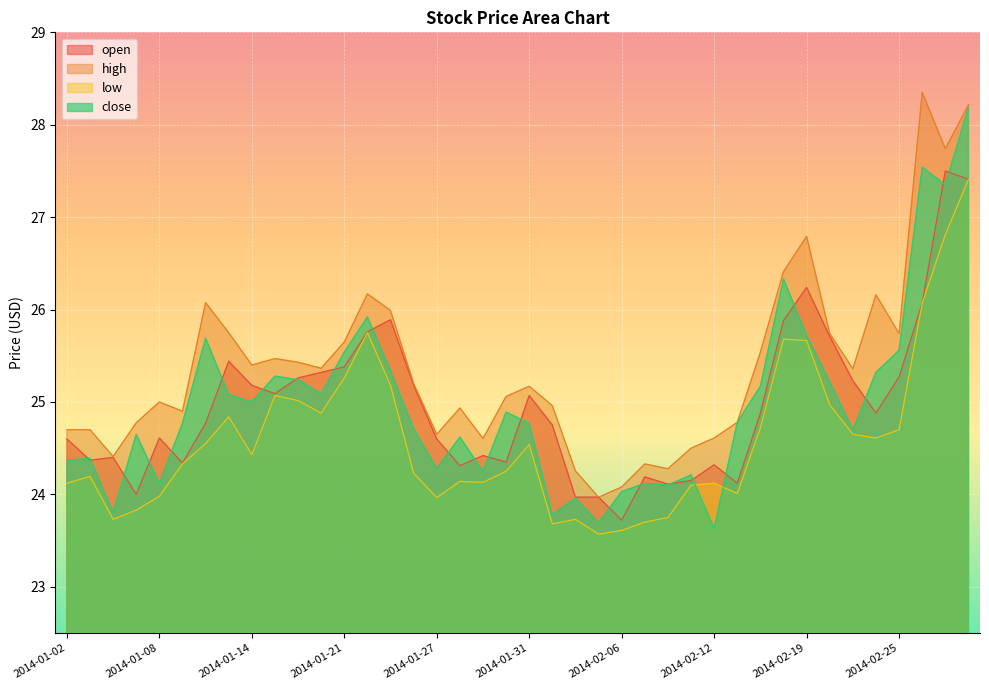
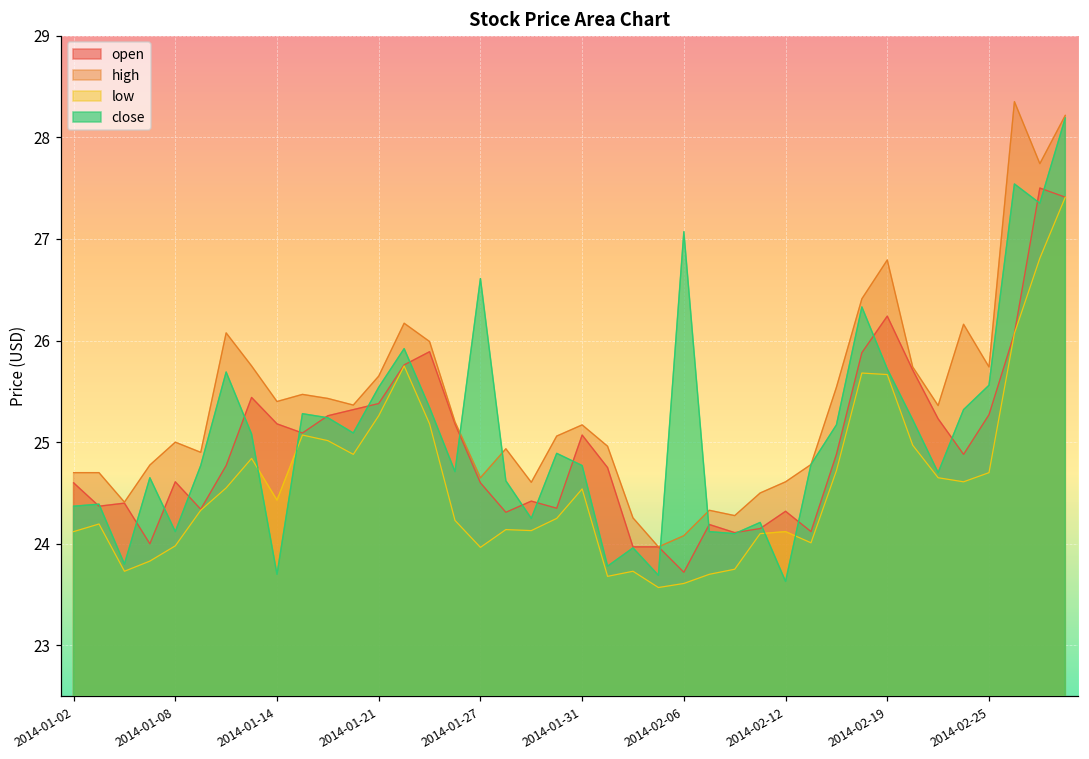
  {
    "close": {
      "2014-01-02": 24.4,
      "2014-01-08": 24.1,
-     "2014-01-14": 25.0,
+     "2014-01-14": 23.7,
      "2014-01-21": 25.5,
-     "2014-01-27": 24.3,
+     "2014-01-27": 26.6,
      "2014-01-31": 24.8,
-     "2014-02-06": 24.0,
+     "2014-02-06": 27.1,
      "2014-02-12": 23.6,
      "2014-02-19": 25.7,
      "2014-02-25": 25.6
    }
  }
